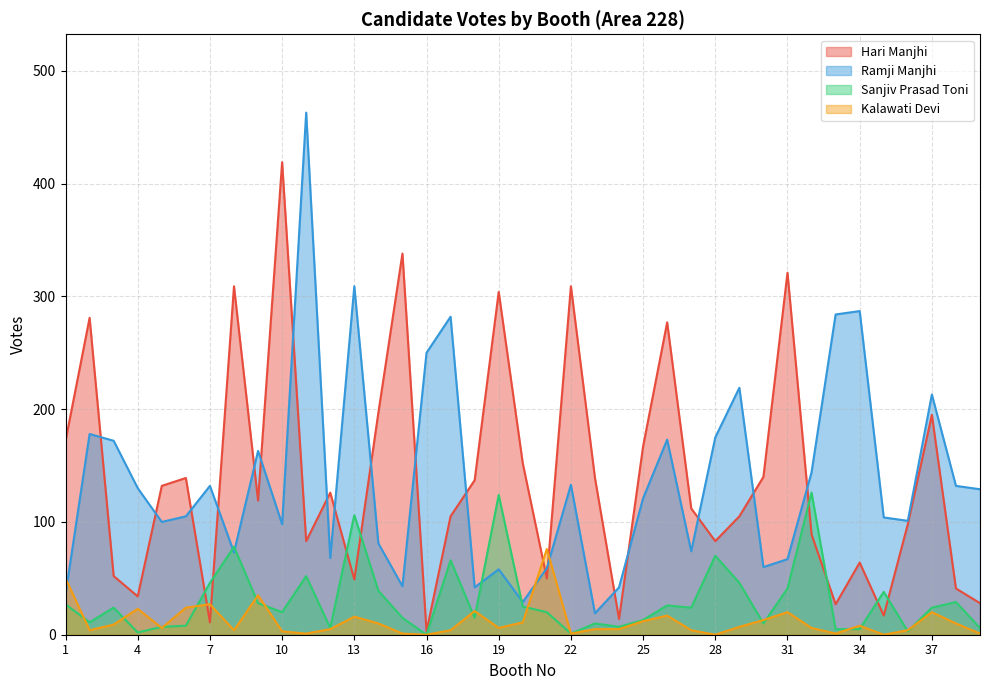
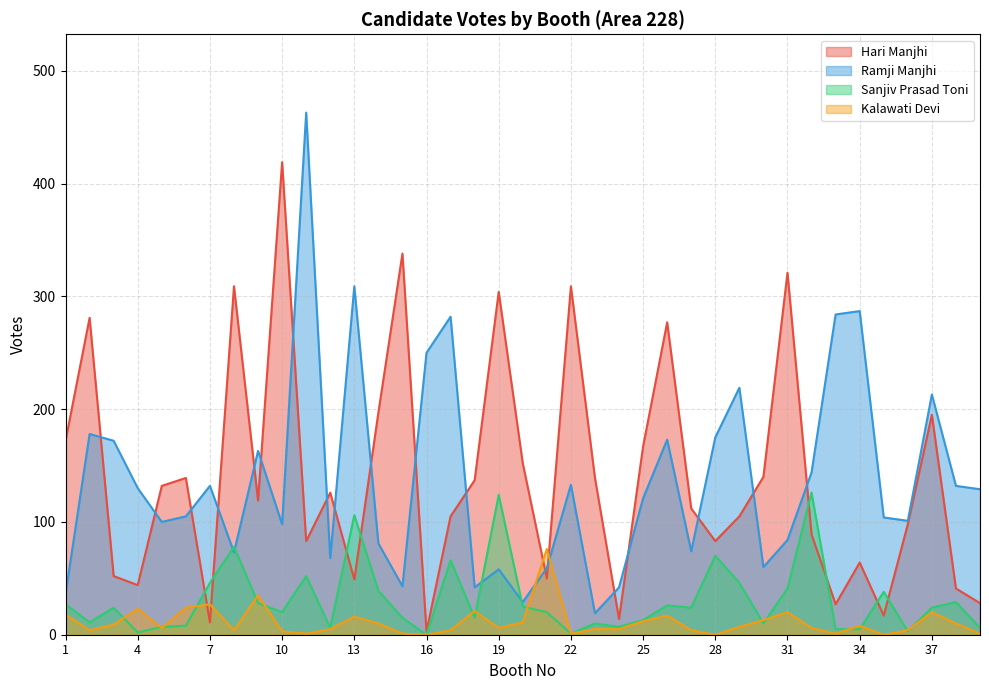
  {
    "Hari Manjhi": {
      "1": 172,
-     "4": 34,
+     "4": 44,
      "7": 11,
      "10": 419,
      "13": 49,
      "16": 3,
      "19": 304,
      "22": 309,
      "25": 167,
      "28": 83,
      "31": 321,
      "34": 64,
      "37": 195
    },
    "Ramji Manjhi": {
      "1": 36,
      "4": 130,
      "7": 132,
      "10": 98,
      "13": 309,
      "16": 250,
      "19": 58,
      "22": 133,
      "25": 121,
      "28": 175,
-     "31": 67,
+     "31": 84,
      "34": 287,
      "37": 213
    },
    "Sanjiv Prasad Toni": {
      "1": 27,
      "4": 2,
      "7": 46,
      "10": 20,
      "13": 106,
      "19": 124,
      "28": 70,
      "31": 41,
      "34": 5,
      "37": 24
    },
    "Kalawati Devi": {
-     "1": 50,
+     "1": 18,
      "4": 23,
      "7": 27,
      "10": 3,
      "13": 16,
      "19": 6,
      "28": 0,
      "31": 20,
      "34": 8,
      "37": 20
    }
  }
